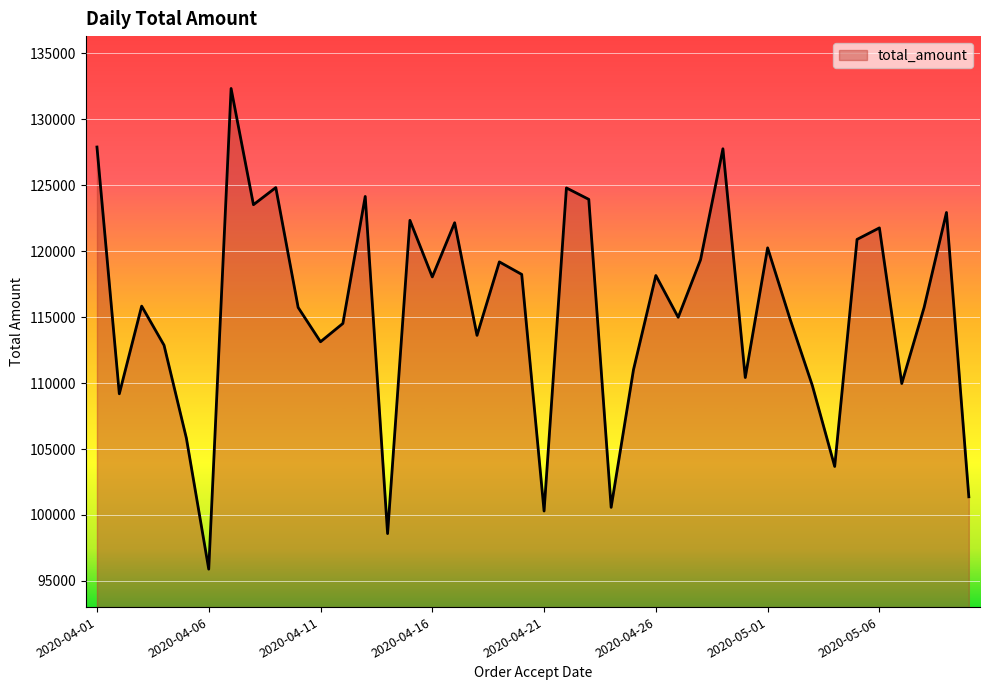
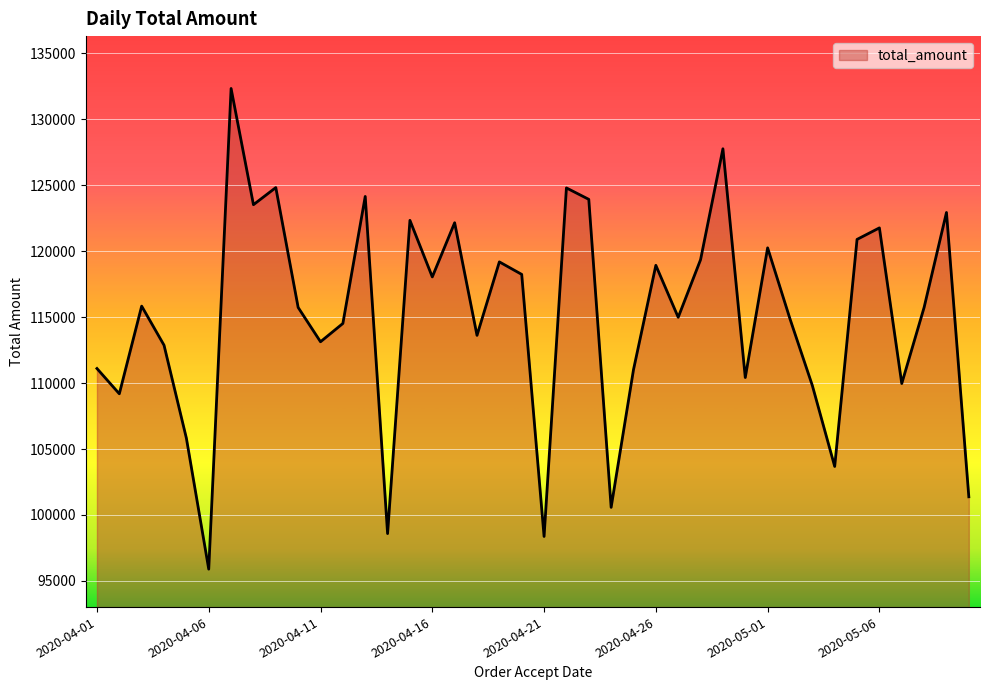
  {
-   "2020-04-01": 127900,
+   "2020-04-01": 111100,
    "2020-04-06": 95900,
    "2020-04-11": 113100,
    "2020-04-16": 118000,
-   "2020-04-21": 100300,
-   "2020-04-26": 118200,
+   "2020-04-21": 98400,
+   "2020-04-26": 118900,
    "2020-05-01": 120300,
    "2020-05-06": 121800
  }
